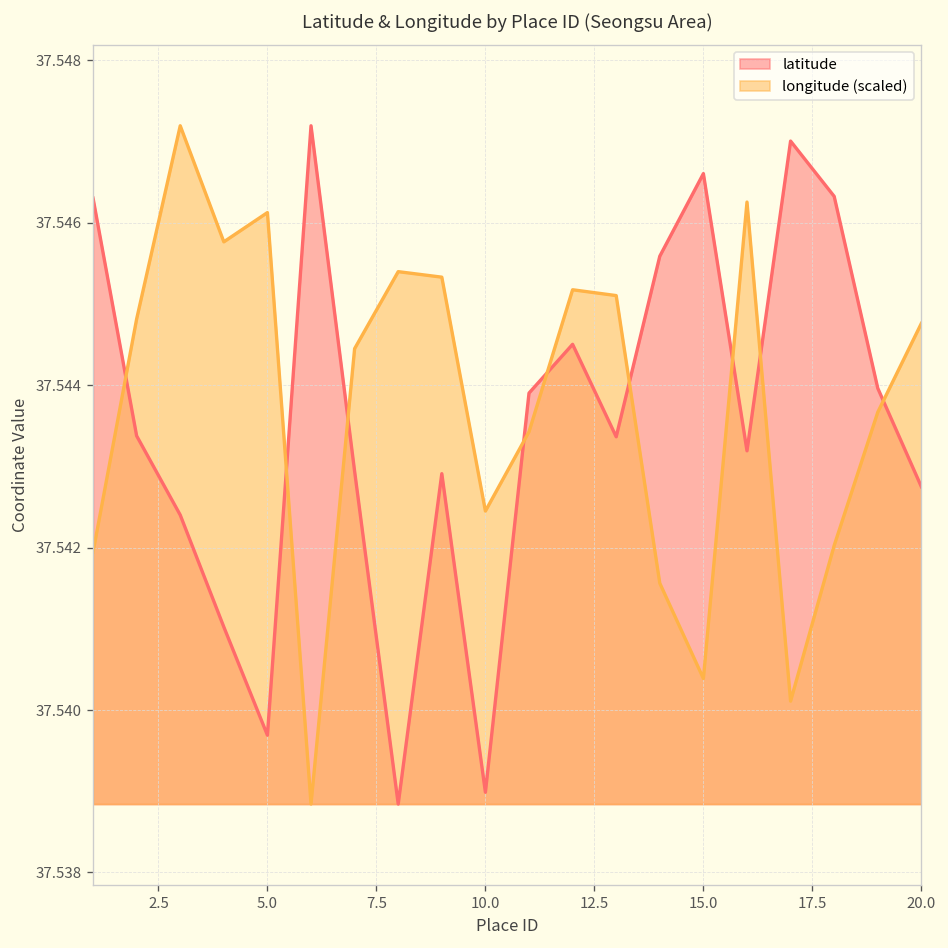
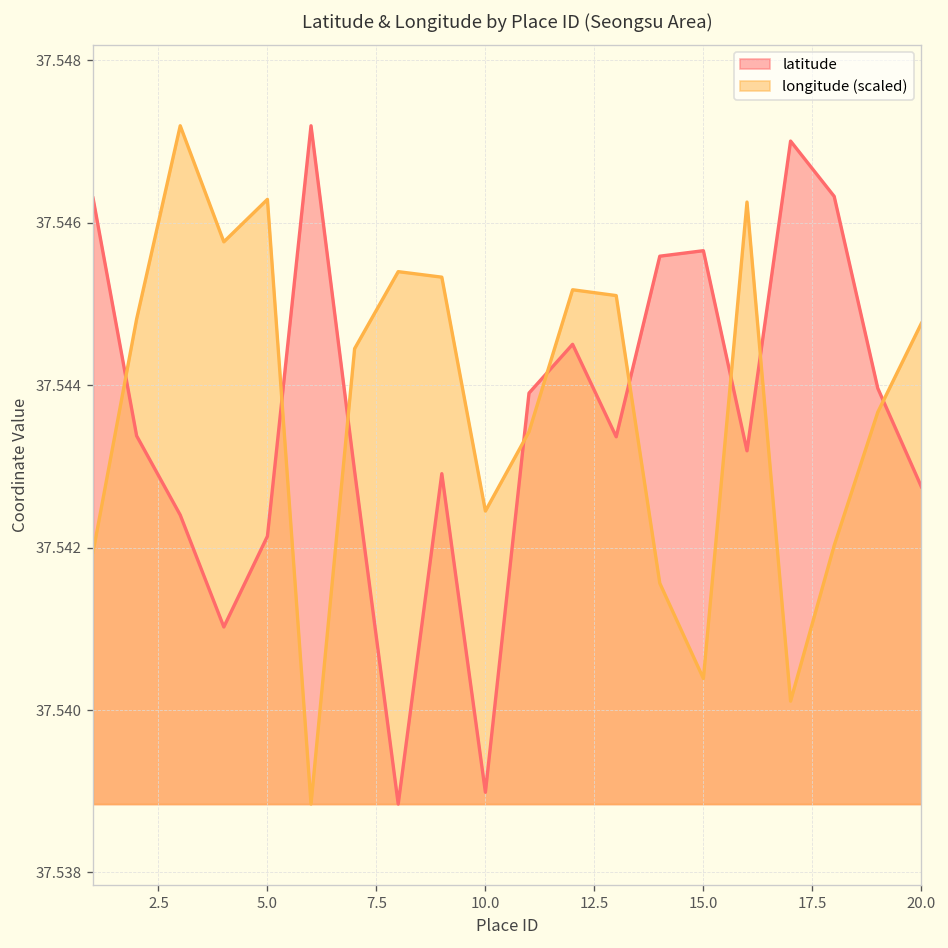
  {
    "latitude": {
-     "5.0": 37.5397,
+     "5.0": 37.5421,
      "10.0": 37.5390,
-     "15.0": 37.5466,
+     "15.0": 37.5457,
      "20.0": 37.5427
    },
    "longitude (scaled)": {
-     "5.0": 37.5461,
+     "5.0": 37.5463,
      "10.0": 37.5424,
      "15.0": 37.5404,
      "20.0": 37.5448
    }
  }
